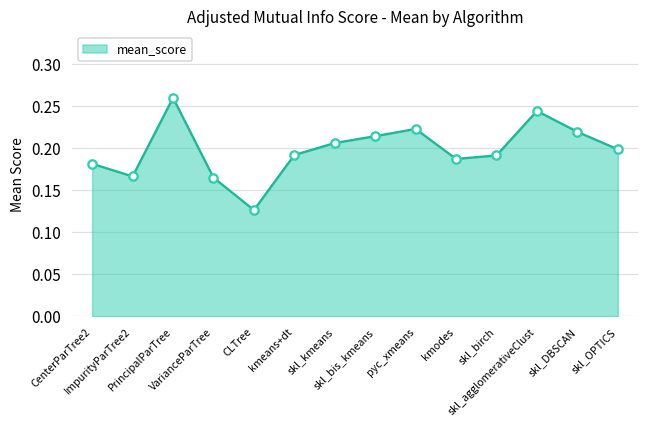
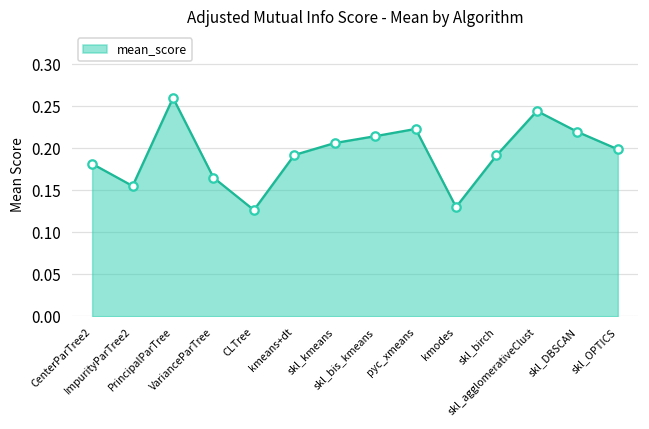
  {
    "CenterParTree2": 0.18,
-   "ImpurityParTree2": 0.17,
+   "ImpurityParTree2": 0.16,
    "PrincipalParTree": 0.26,
    "VarianceParTree": 0.17,
    "CLTree": 0.13,
    "kmeans+dt": 0.19,
    "skl_kmeans": 0.21,
    "skl_bis_kmeans": 0.21,
    "pyc_xmeans": 0.22,
-   "kmodes": 0.19,
+   "kmodes": 0.13,
    "skl_birch": 0.19,
    "skl_agglomerativeClust": 0.24,
    "skl_DBSCAN": 0.22,
    "skl_OPTICS": 0.20
  }
